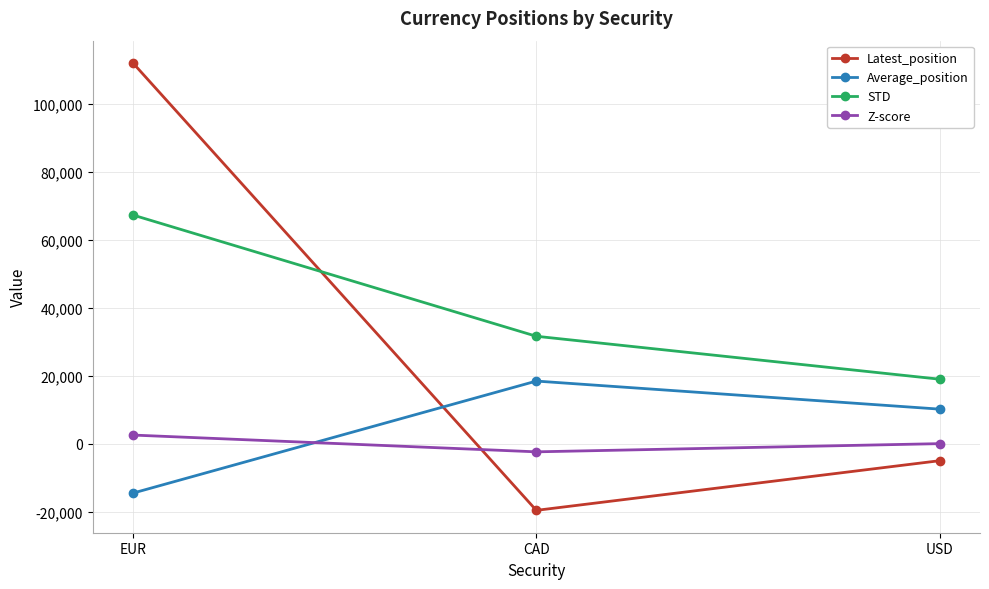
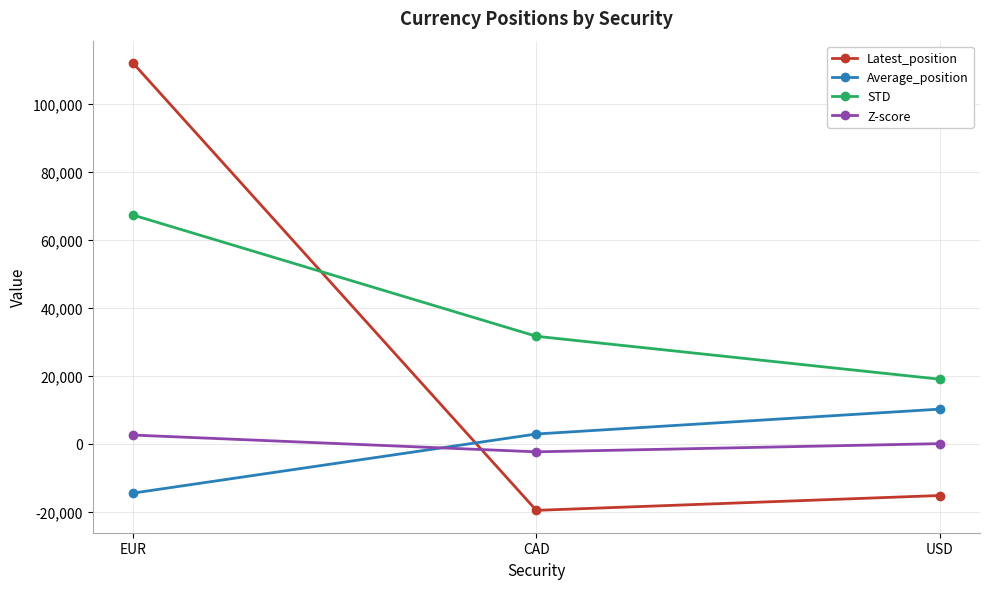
  {
    "Latest_position": {
      "EUR": "112,000",
      "CAD": "-20,000",
-     "USD": "-5,000"
+     "USD": "-15,000"
    },
    "Average_position": {
      "EUR": "-15,000",
-     "CAD": "18,000",
+     "CAD": "3,000",
      "USD": "10,000"
    },
    "STD": {
      "EUR": "67,000",
      "CAD": "32,000",
      "USD": "19,000"
    },
    "Z-score": {
      "EUR": "3,000",
      "CAD": "-2,000",
      "USD": "0"
    }
  }
